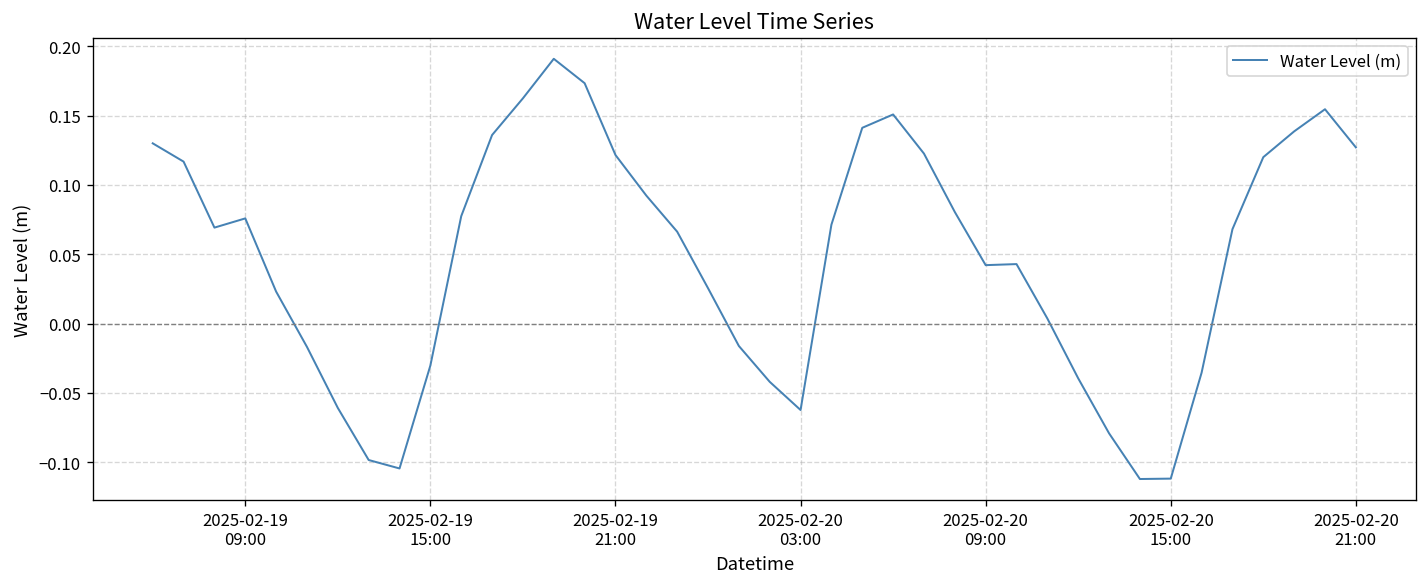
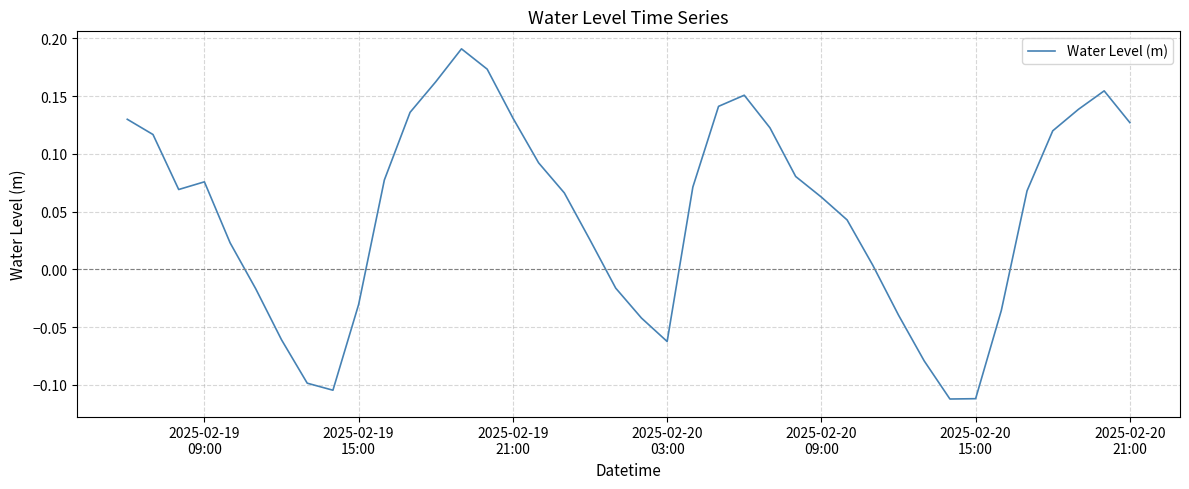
  {
    "2025-02-19 09:00": 0.076,
    "2025-02-19 15:00": -0.030,
-   "2025-02-19 21:00": 0.122,
+   "2025-02-19 21:00": 0.131,
    "2025-02-20 03:00": -0.062,
-   "2025-02-20 09:00": 0.042,
+   "2025-02-20 09:00": 0.063,
    "2025-02-20 15:00": -0.112,
    "2025-02-20 21:00": 0.127
  }
